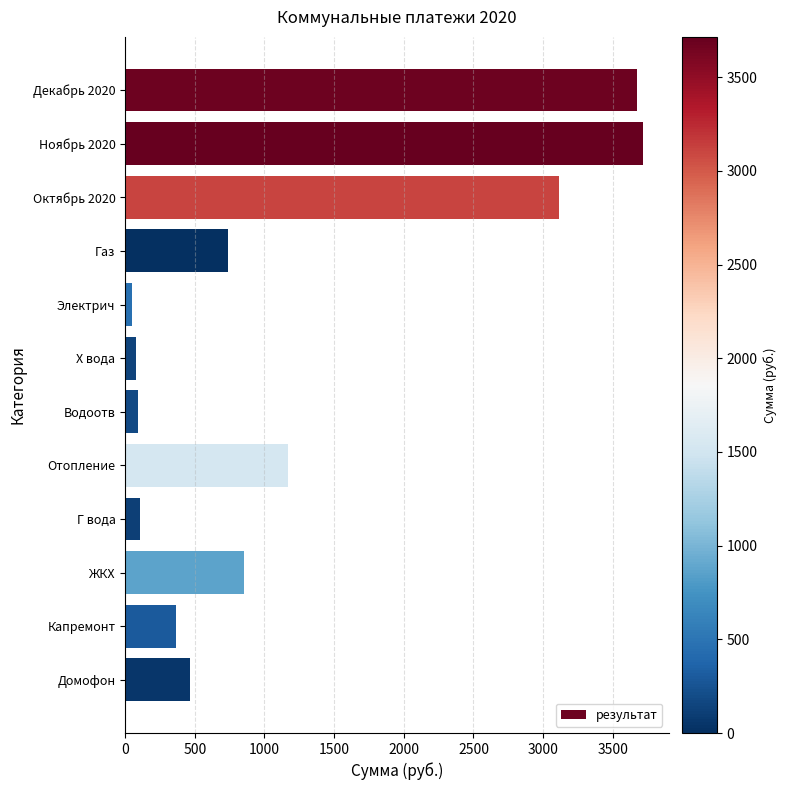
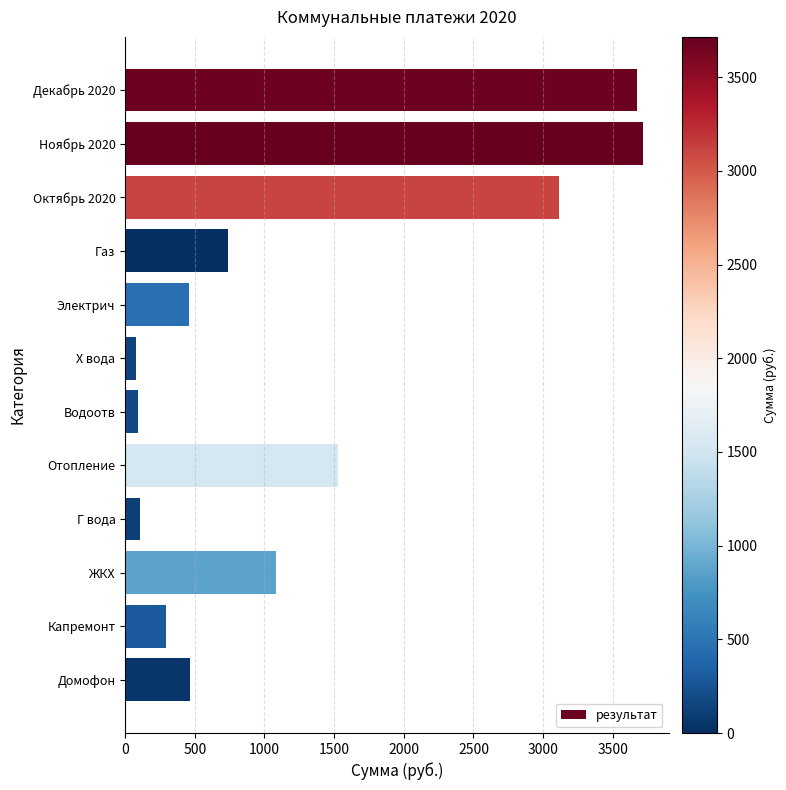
  {
    "Декабрь 2020": 3680,
    "Ноябрь 2020": 3720,
    "Октябрь 2020": 3110,
    "Газ": 740,
-   "Электрич": 50,
+   "Электрич": 460,
    "Х вода": 80,
    "Водоотв": 90,
-   "Отопление": 1170,
+   "Отопление": 1530,
    "Г вода": 110,
-   "ЖКХ": 860,
-   "Капремонт": 360,
+   "ЖКХ": 1080,
+   "Капремонт": 290,
    "Домофон": 460
  }
